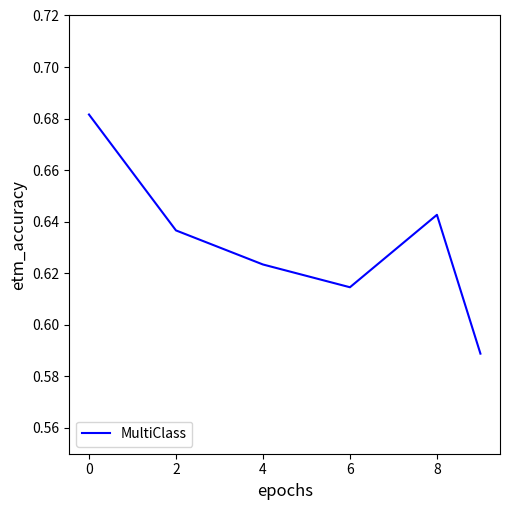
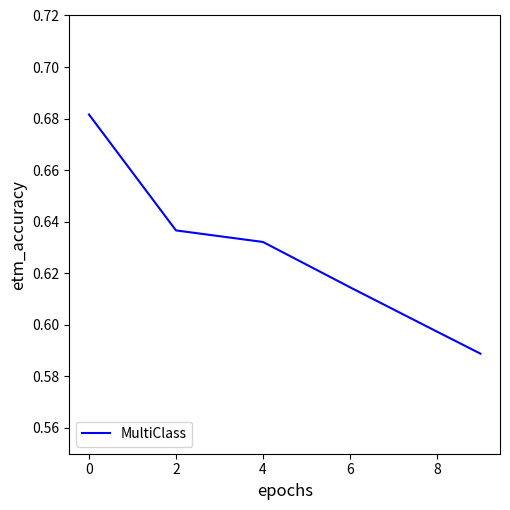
  {
    "0": 0.682,
    "2": 0.637,
-   "4": 0.623,
+   "4": 0.632,
    "6": 0.615,
-   "8": 0.643
+   "8": 0.597
  }
